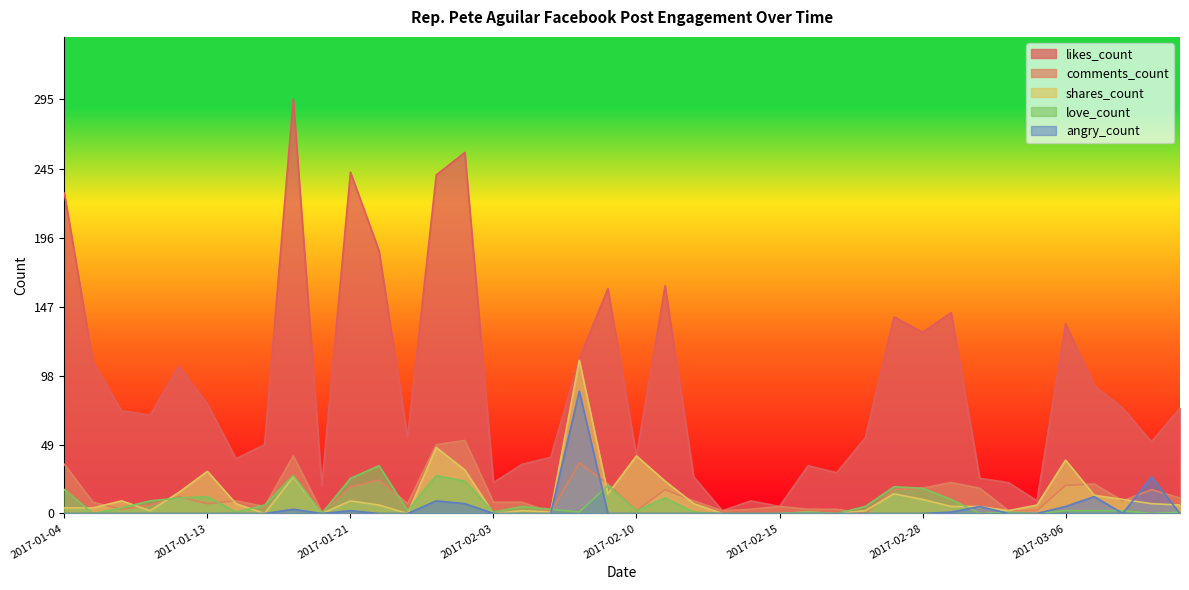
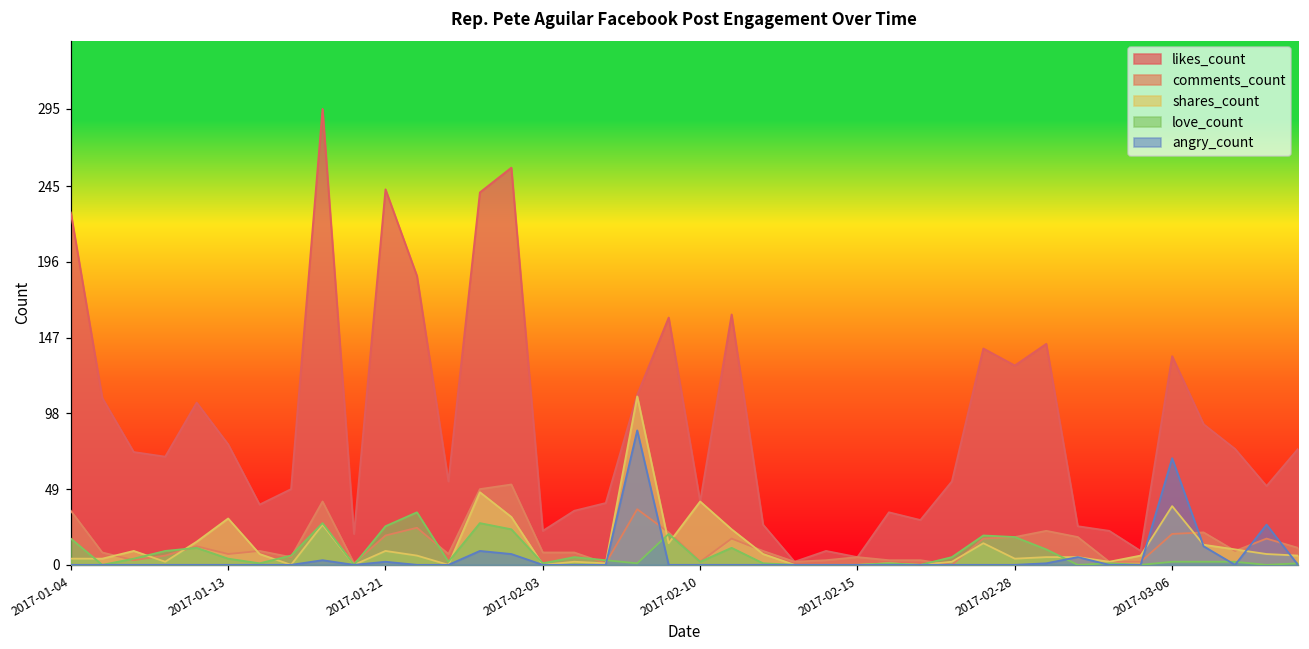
  {
    "shares_count": {
      "2017-01-04": 4,
      "2017-01-13": 30,
      "2017-01-21": 9,
-     "2017-02-28": 10,
+     "2017-02-28": 4,
      "2017-03-06": 38
    },
    "love_count": {
      "2017-01-04": 17,
-     "2017-01-13": 12,
+     "2017-01-13": 4,
      "2017-01-21": 25,
      "2017-03-06": 2
    },
    "angry_count": {
      "2017-01-04": 0,
      "2017-01-13": 0,
      "2017-01-21": 2,
      "2017-02-28": 0,
-     "2017-03-06": 5
+     "2017-03-06": 69
    }
  }
